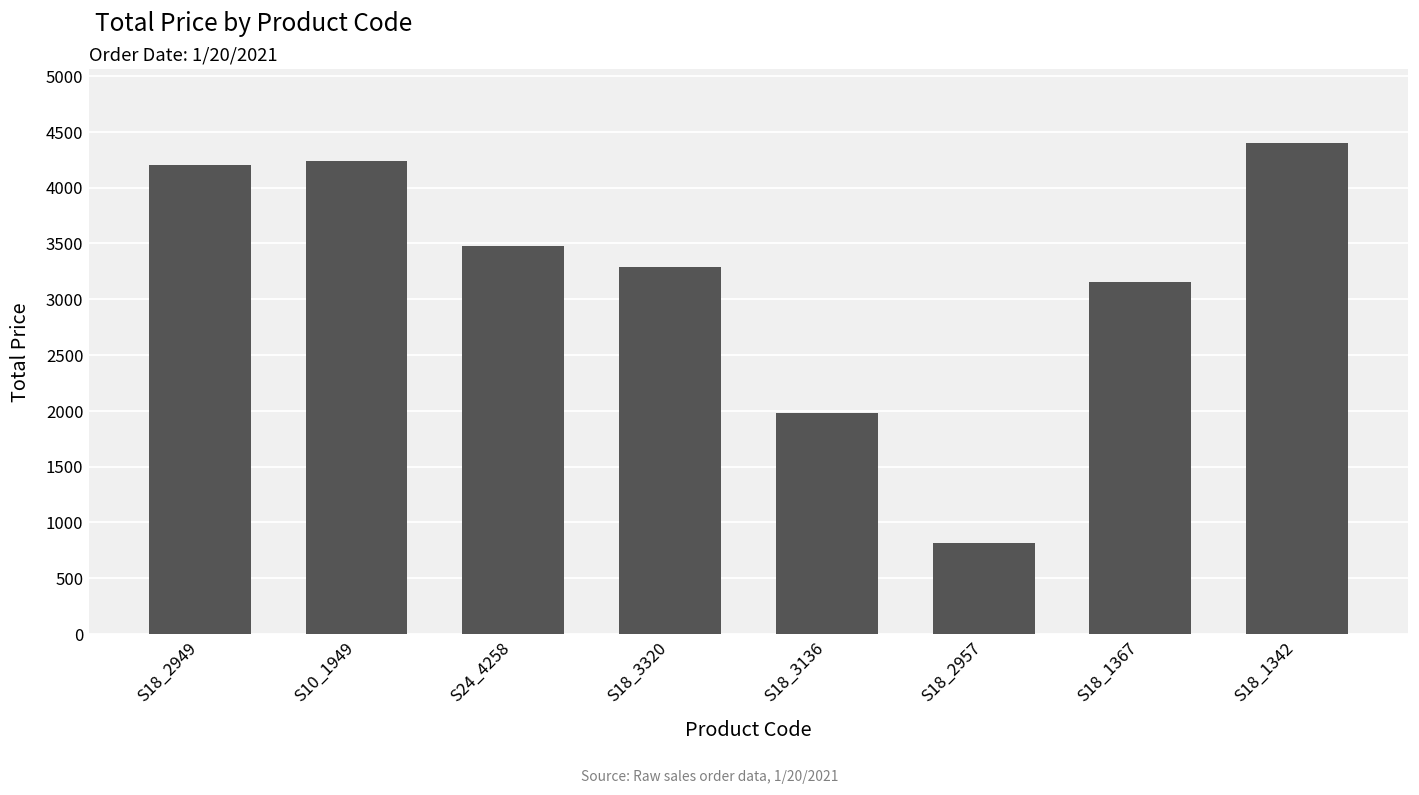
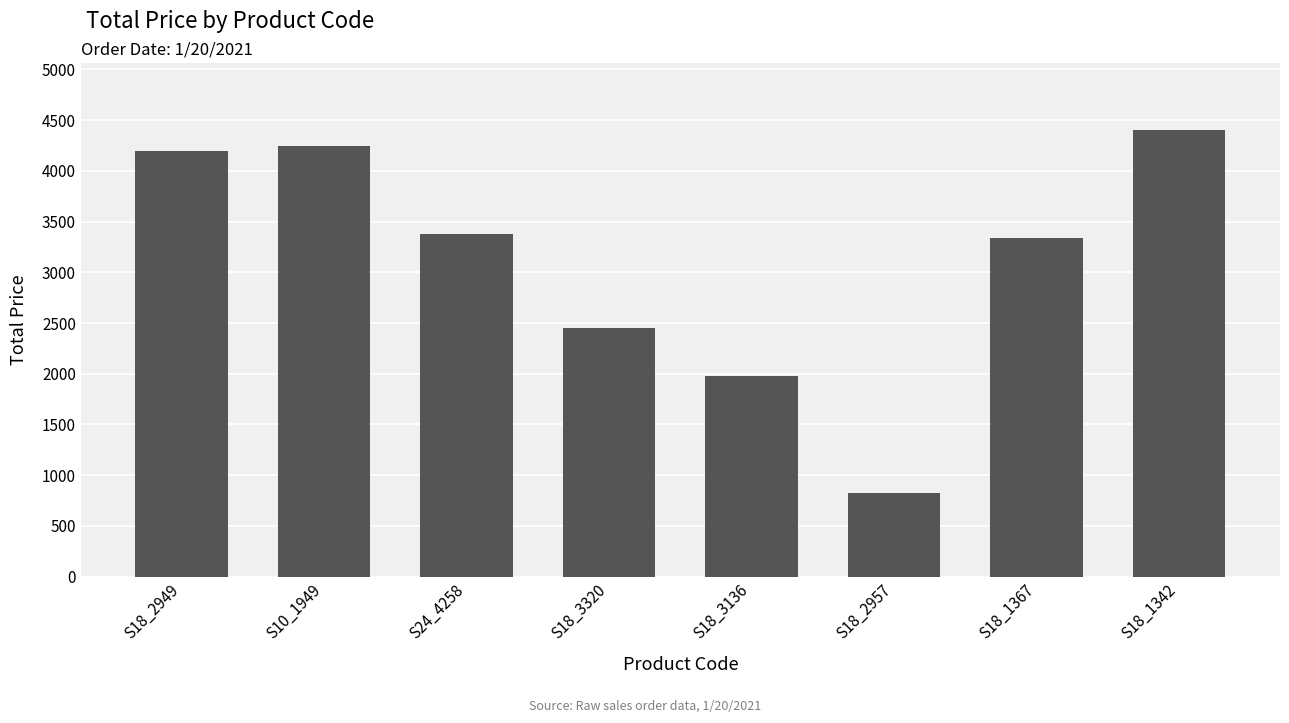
  {
    "S18_2949": 4200,
    "S10_1949": 4240,
-   "S24_4258": 3480,
-   "S18_3320": 3290,
+   "S24_4258": 3380,
+   "S18_3320": 2450,
    "S18_3136": 1980,
    "S18_2957": 820,
-   "S18_1367": 3160,
+   "S18_1367": 3340,
    "S18_1342": 4400
  }
